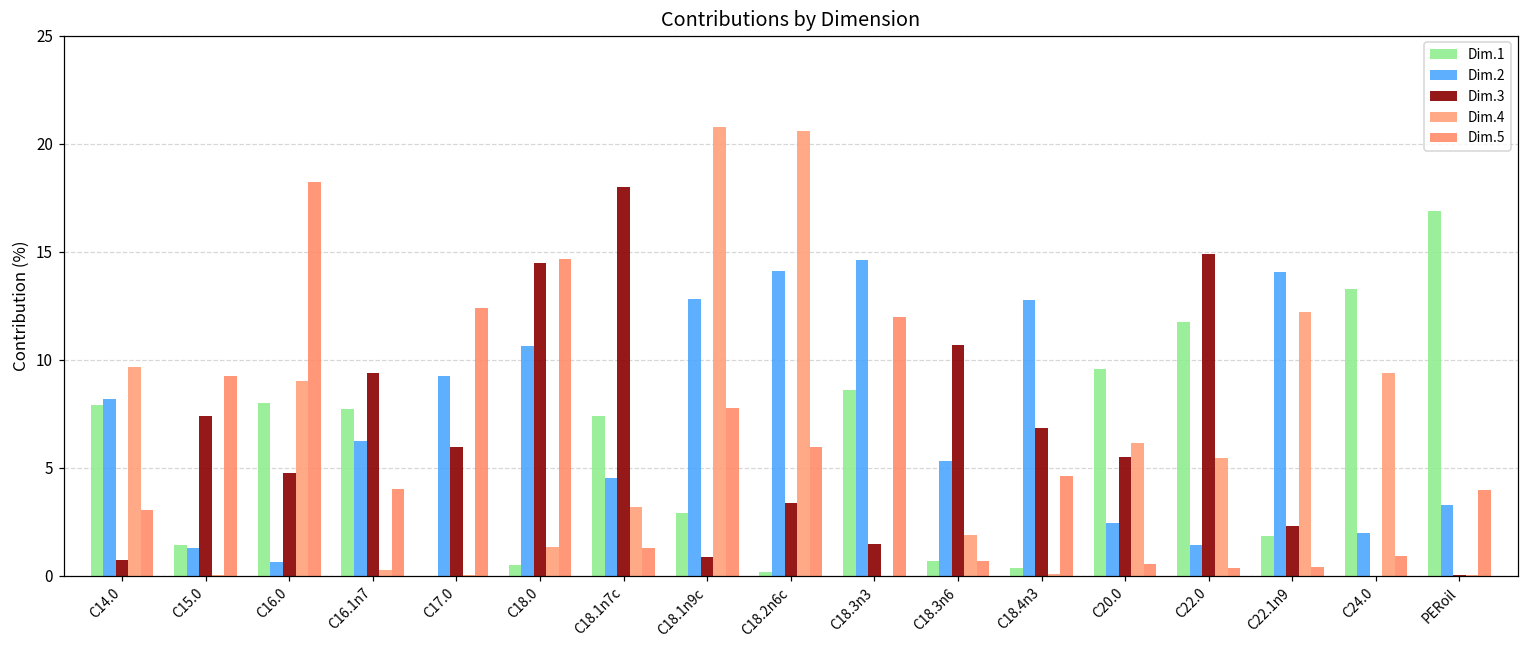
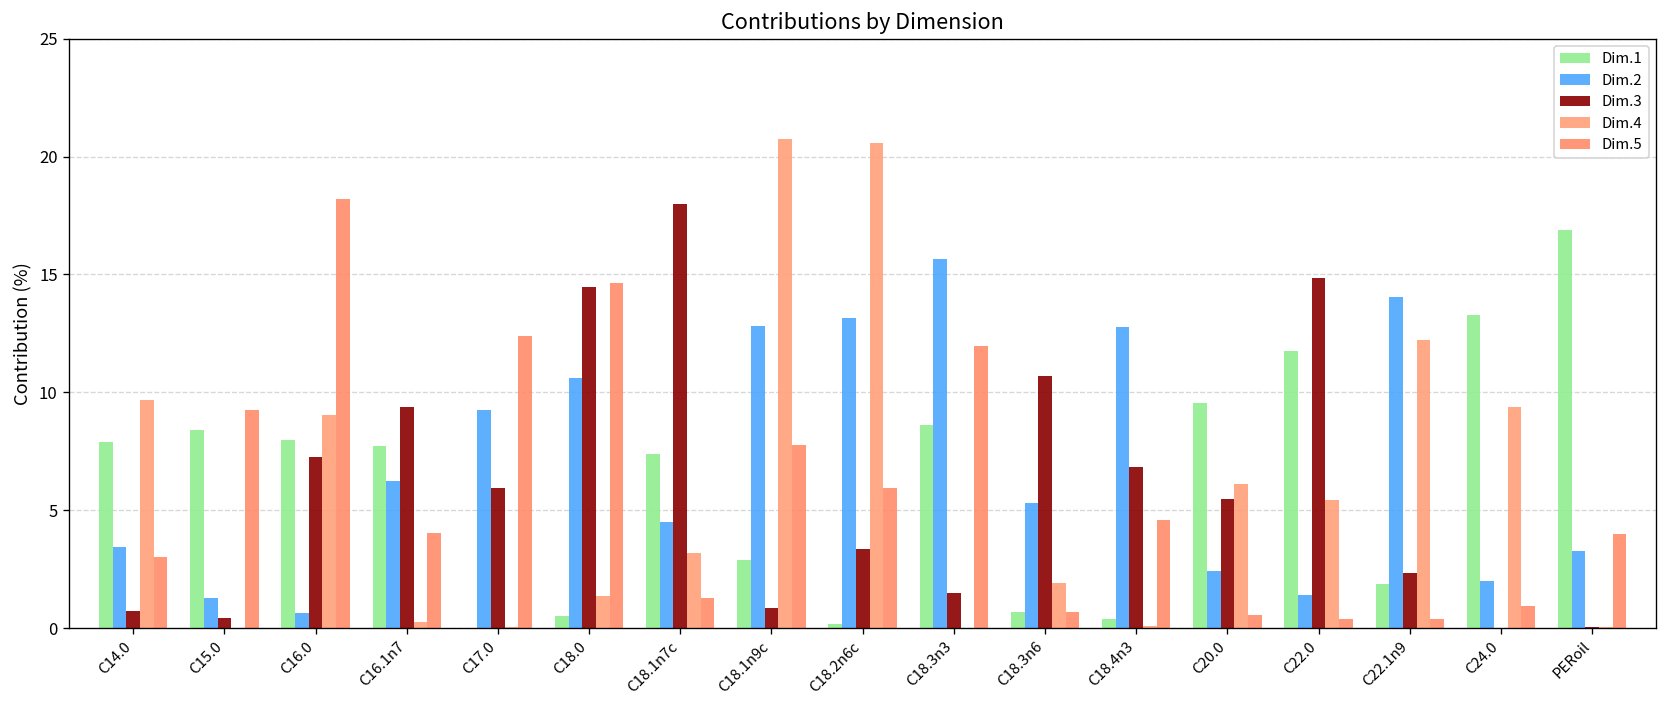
  {
    "Dim.1": {
      "C14.0": 7.9,
-     "C15.0": 1.4,
+     "C15.0": 8.4,
      "C16.0": 8.0,
      "C16.1n7": 7.7,
      "C18.0": 0.5,
      "C18.1n7c": 7.4,
      "C18.1n9c": 2.9,
      "C18.2n6c": 0.2,
      "C18.3n3": 8.6,
      "C18.3n6": 0.7,
      "C18.4n3": 0.4,
      "C20.0": 9.5,
      "C22.0": 11.7,
      "C22.1n9": 1.9,
      "C24.0": 13.3,
      "PERoil": 16.9
    },
    "Dim.2": {
-     "C14.0": 8.2,
+     "C14.0": 3.4,
      "C15.0": 1.3,
      "C16.0": 0.6,
      "C16.1n7": 6.2,
      "C17.0": 9.2,
      "C18.0": 10.6,
      "C18.1n7c": 4.5,
      "C18.1n9c": 12.8,
-     "C18.2n6c": 14.1,
-     "C18.3n3": 14.6,
+     "C18.2n6c": 13.2,
+     "C18.3n3": 15.6,
      "C18.3n6": 5.3,
      "C18.4n3": 12.8,
      "C20.0": 2.4,
      "C22.0": 1.4,
      "C22.1n9": 14.1,
      "C24.0": 2.0,
      "PERoil": 3.3
    },
    "Dim.3": {
      "C14.0": 0.7,
-     "C15.0": 7.4,
-     "C16.0": 4.7,
+     "C15.0": 0.4,
+     "C16.0": 7.2,
      "C16.1n7": 9.4,
      "C17.0": 6.0,
      "C18.0": 14.5,
      "C18.1n7c": 18.0,
      "C18.1n9c": 0.9,
      "C18.2n6c": 3.4,
      "C18.3n3": 1.5,
      "C18.3n6": 10.7,
      "C18.4n3": 6.8,
      "C20.0": 5.5,
      "C22.0": 14.9,
      "C22.1n9": 2.3
    }
  }
